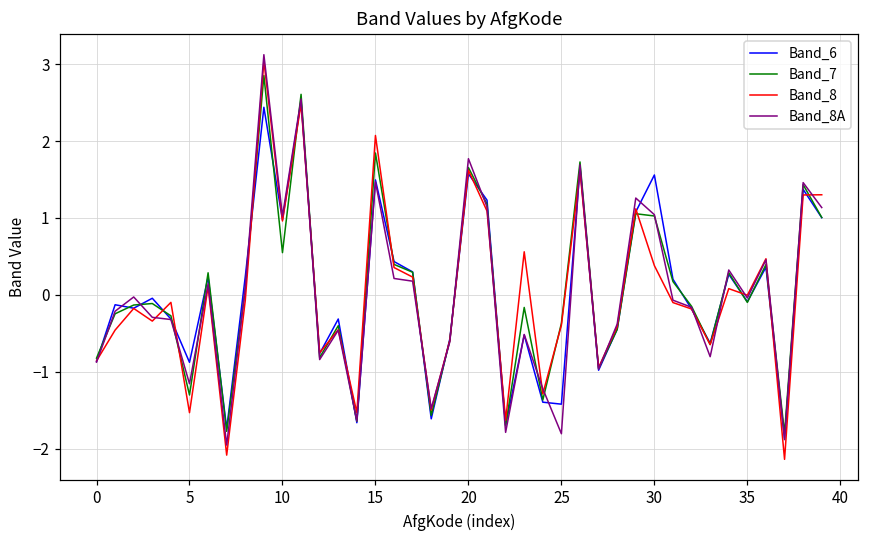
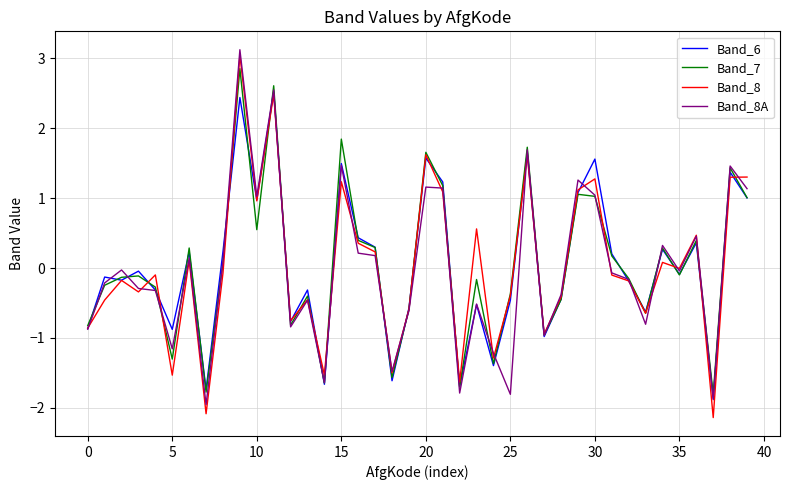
  {
    "Band_6": {
      "5": -0.9,
      "20": 1.6,
-     "25": -1.4,
+     "25": -0.5,
      "30": 1.6
    },
    "Band_7": {
      "5": -1.3,
      "10": 0.5,
      "15": 1.8
    },
    "Band_8": {
      "5": -1.5,
-     "15": 2.1,
-     "30": 0.4
+     "15": 1.2,
+     "30": 1.3
    },
    "Band_8A": {
      "5": -1.2,
      "10": 1.0,
-     "20": 1.8,
+     "20": 1.2,
      "25": -1.8
    }
  }
